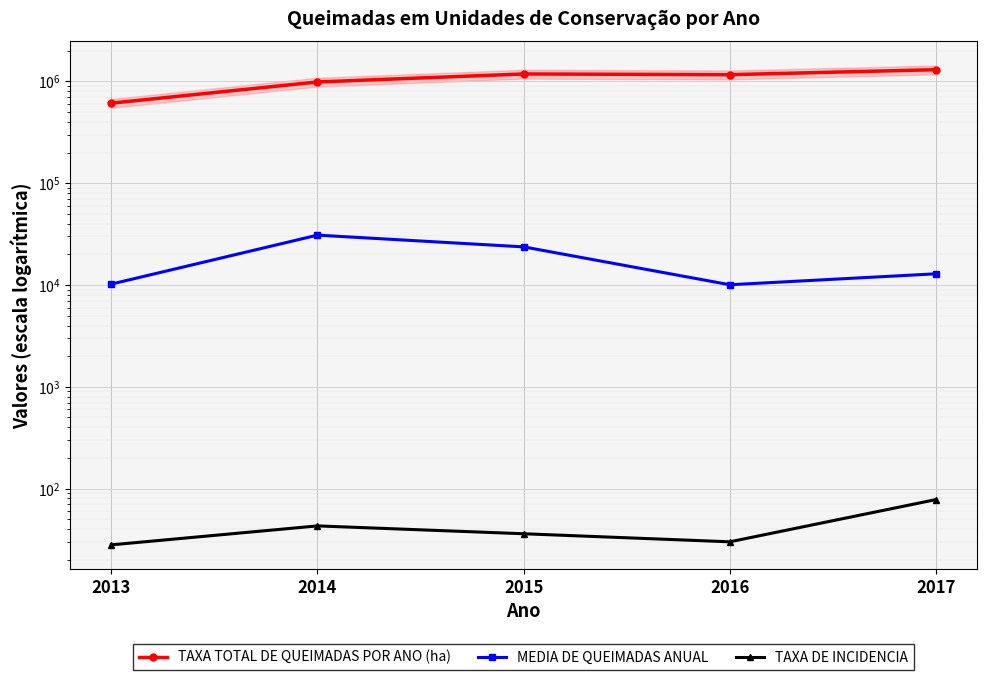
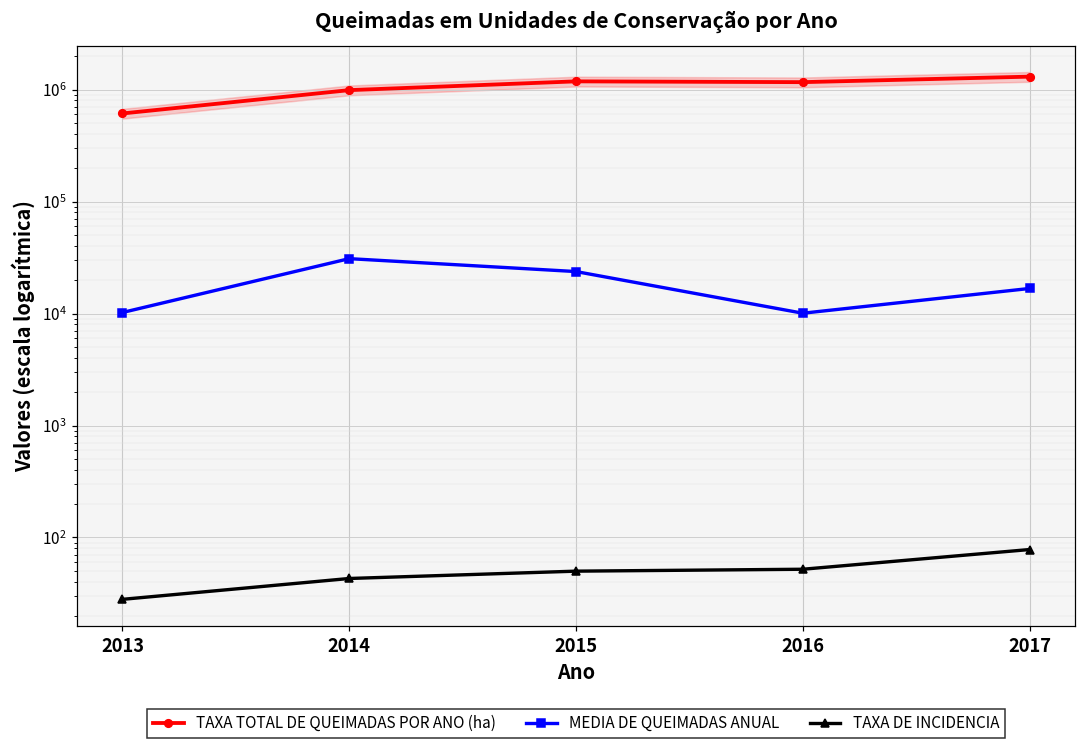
  {
    "MEDIA DE QUEIMADAS ANUAL": {
      "2013": 10000,
      "2014": 31000,
      "2015": 24000,
      "2016": 10000,
-     "2017": 13000
+     "2017": 17000
    },
    "TAXA DE INCIDENCIA": {
      "2013": 28,
      "2014": 43,
-     "2015": 36,
-     "2016": 30,
+     "2015": 50,
+     "2016": 50,
      "2017": 80
    }
  }
